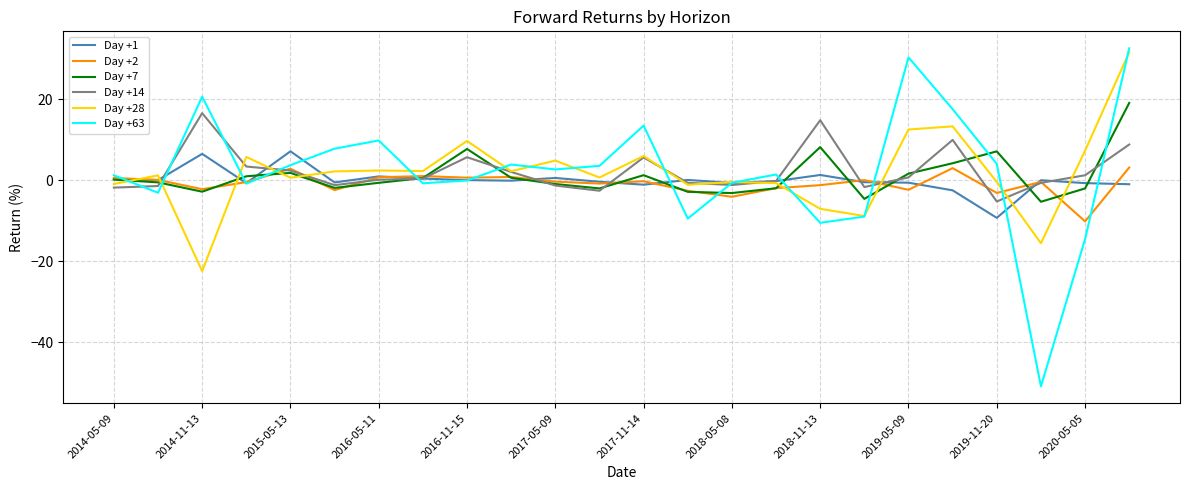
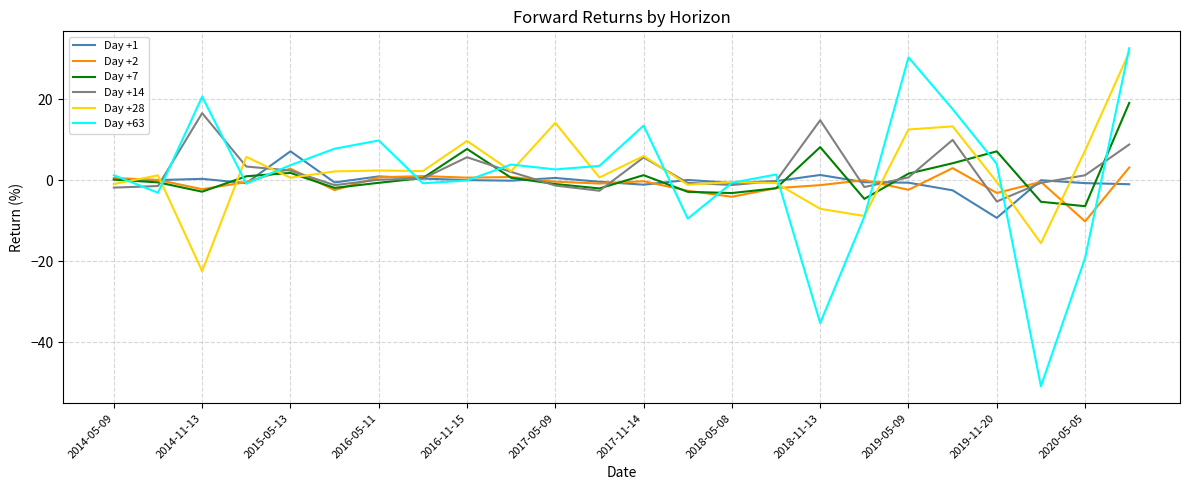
  {
    "Day +1": {
-     "2014-11-13": 7,
+     "2014-11-13": 0,
      "2015-05-13": 7,
      "2017-05-09": 1,
      "2017-11-14": -1,
      "2018-11-13": 1,
      "2019-05-09": -1,
      "2019-11-20": -9,
      "2020-05-05": -1
    },
    "Day +2": {
      "2017-11-14": 0,
      "2018-05-08": -4,
      "2018-11-13": -1,
      "2019-05-09": -2,
      "2019-11-20": -3,
      "2020-05-05": -10
    },
    "Day +7": {
      "2016-05-11": -1,
      "2016-11-15": 8,
      "2017-11-14": 1,
      "2018-05-08": -3,
      "2018-11-13": 8,
      "2019-05-09": 2,
      "2019-11-20": 7,
-     "2020-05-05": -2
+     "2020-05-05": -6
    },
    "Day +14": {
      "2014-05-09": -2,
      "2014-11-13": 17,
      "2016-11-15": 6,
      "2018-11-13": 15,
      "2019-05-09": 1,
      "2019-11-20": -5,
      "2020-05-05": 1
    },
    "Day +28": {
      "2014-05-09": -1,
      "2014-11-13": -22,
      "2015-05-13": 1,
      "2016-05-11": 2,
      "2016-11-15": 10,
-     "2017-05-09": 5,
+     "2017-05-09": 14,
      "2018-11-13": -7,
      "2019-05-09": 13,
      "2019-11-20": 0,
      "2020-05-05": 7
    },
    "Day +63": {
      "2014-05-09": 1,
      "2014-11-13": 21,
      "2015-05-13": 4,
      "2016-05-11": 10,
      "2017-05-09": 3,
      "2017-11-14": 13,
-     "2018-11-13": -10,
+     "2018-11-13": -35,
      "2019-05-09": 30,
      "2019-11-20": 4,
-     "2020-05-05": -15
+     "2020-05-05": -19
    }
  }
